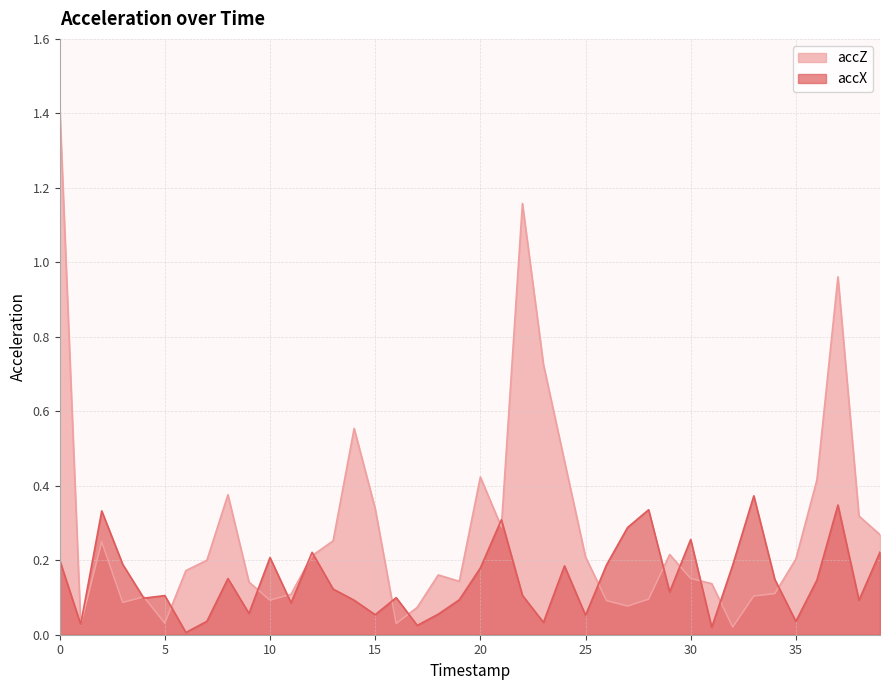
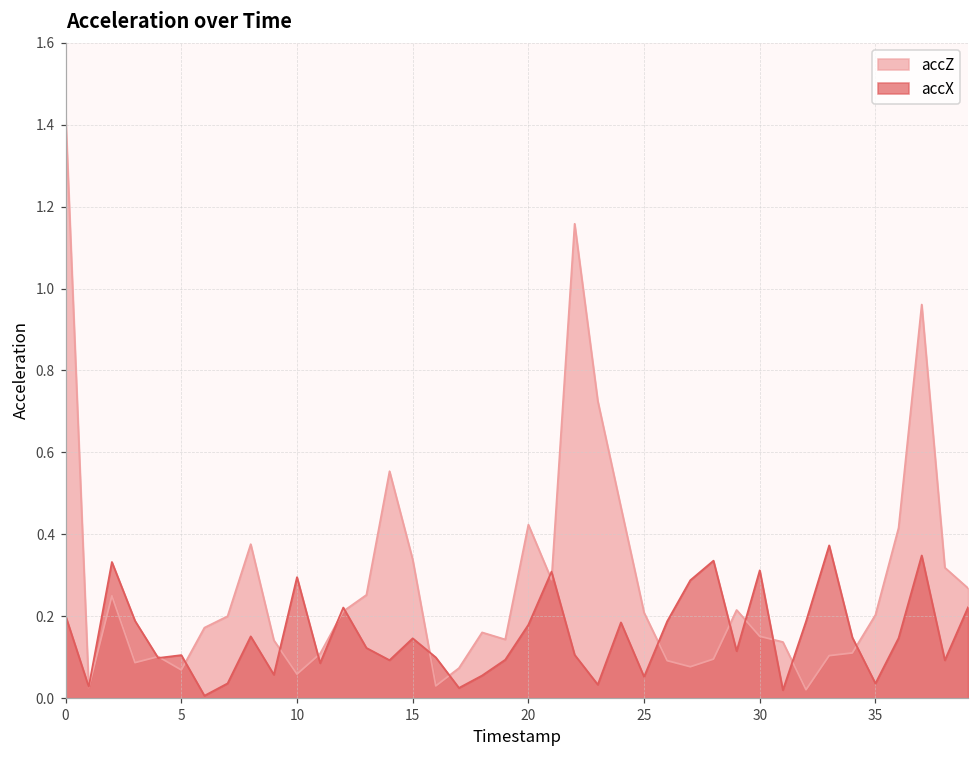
  {
    "accZ": {
      "0": 1.42,
-     "5": 0.03,
-     "10": 0.09,
+     "5": 0.07,
+     "10": 0.06,
      "15": 0.34,
      "20": 0.42,
      "25": 0.21,
      "30": 0.15,
      "35": 0.20
    },
    "accX": {
      "0": 0.20,
      "5": 0.11,
-     "10": 0.21,
-     "15": 0.05,
+     "10": 0.30,
+     "15": 0.15,
      "20": 0.18,
      "25": 0.05,
-     "30": 0.26,
+     "30": 0.31,
      "35": 0.04
    }
  }
